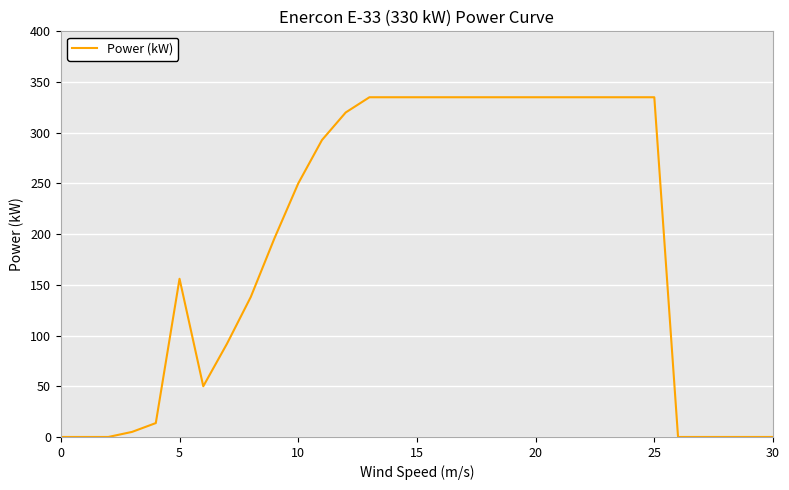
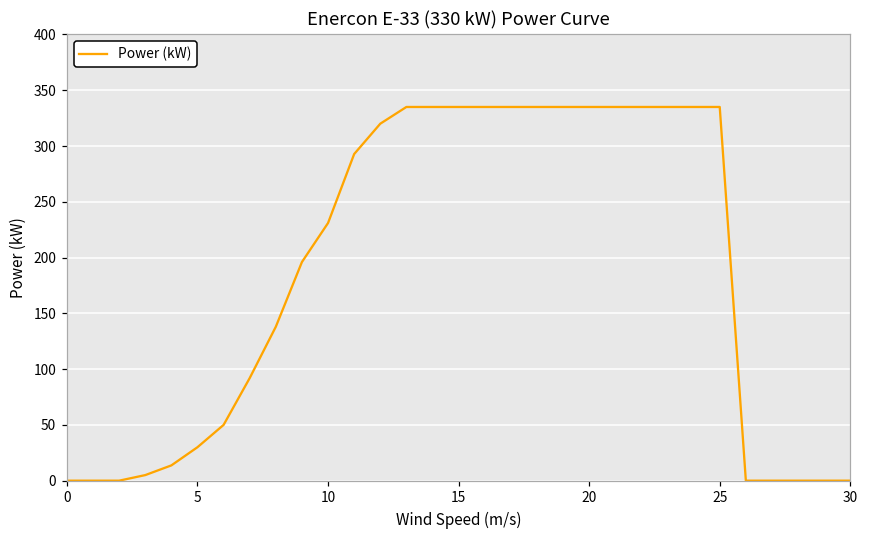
  {
    "0": 0,
-   "5": 156,
-   "10": 250,
+   "5": 30,
+   "10": 231,
    "15": 335,
    "20": 335,
    "25": 335,
    "30": 0
  }
